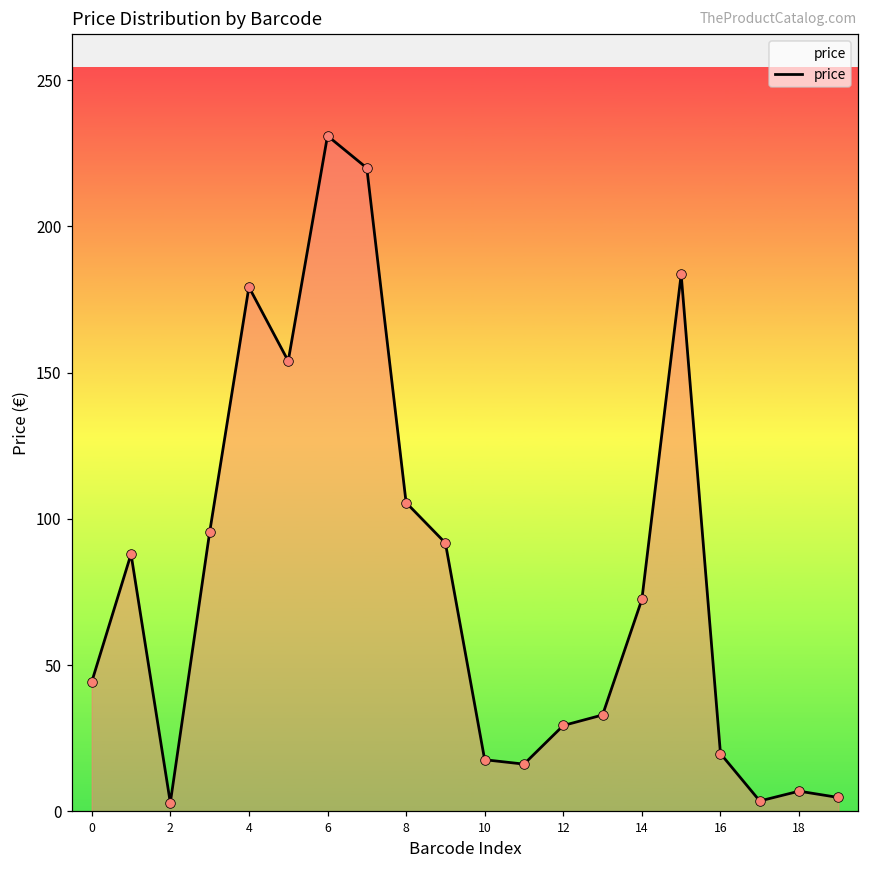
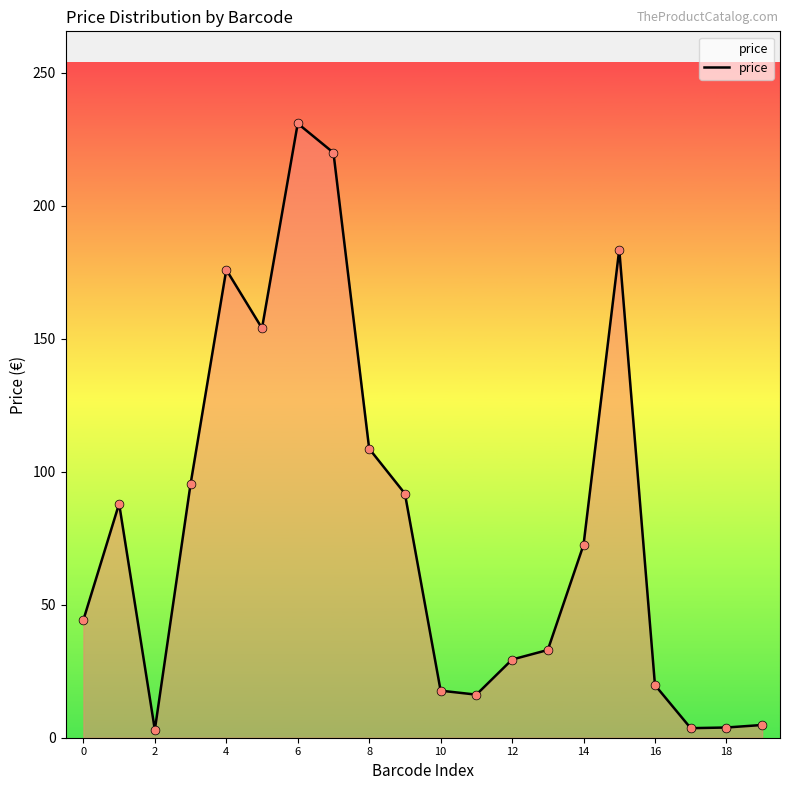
  {
    "0": 44,
    "2": 3,
-   "4": 179,
+   "4": 176,
    "6": 231,
-   "8": 106,
+   "8": 109,
    "10": 18,
    "12": 29,
    "14": 73,
    "16": 20,
-   "18": 7
+   "18": 4
  }
